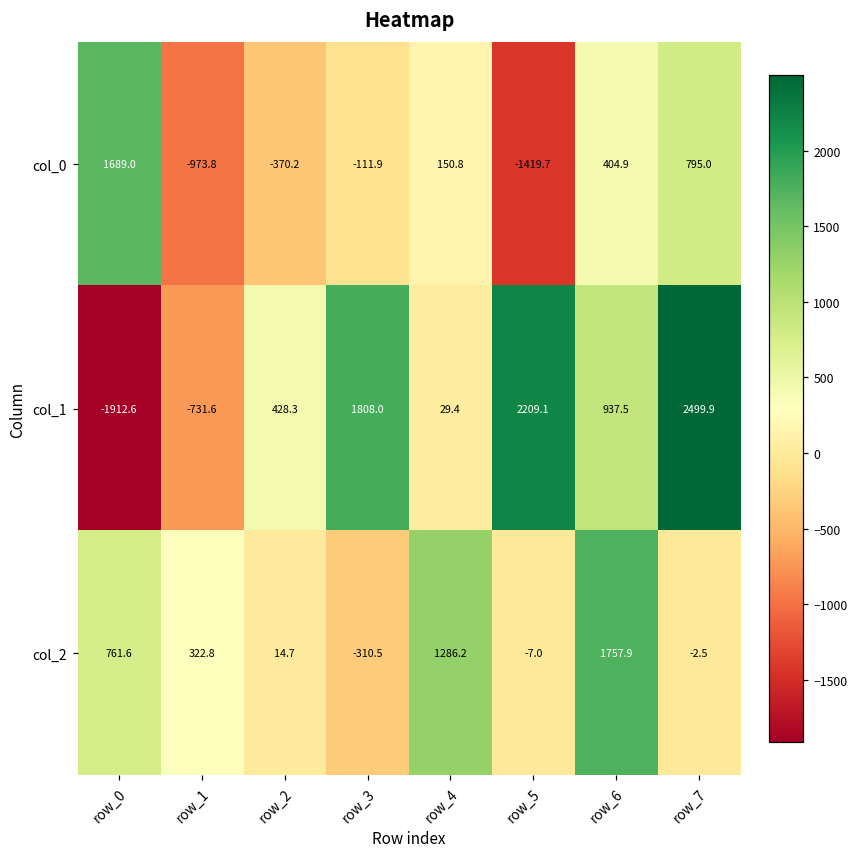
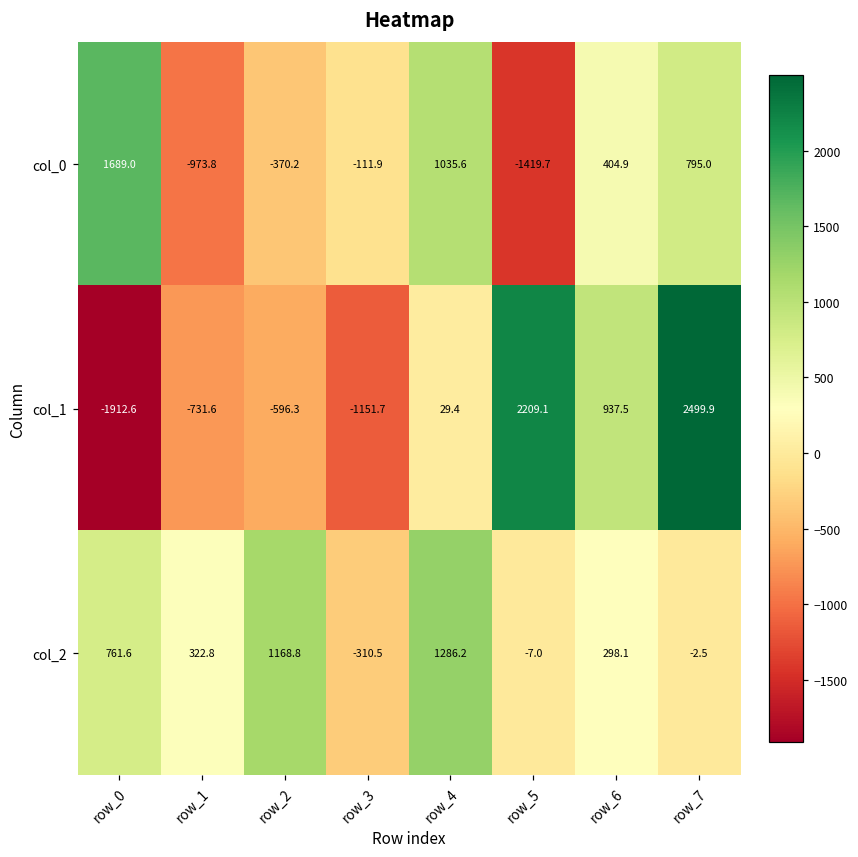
  {
    "col_0": {
      "row_0": 1689.0,
      "row_1": -973.8,
      "row_2": -370.2,
      "row_3": -111.9,
-     "row_4": 150.8,
+     "row_4": 1035.6,
      "row_5": -1419.7,
      "row_6": 404.9,
      "row_7": 795.0
    },
    "col_1": {
      "row_0": -1912.6,
      "row_1": -731.6,
-     "row_2": 428.3,
-     "row_3": 1808.0,
+     "row_2": -596.3,
+     "row_3": -1151.7,
      "row_4": 29.4,
      "row_5": 2209.1,
      "row_6": 937.5,
      "row_7": 2499.9
    },
    "col_2": {
      "row_0": 761.6,
      "row_1": 322.8,
-     "row_2": 14.7,
+     "row_2": 1168.8,
      "row_3": -310.5,
      "row_4": 1286.2,
      "row_5": -7.0,
-     "row_6": 1757.9,
+     "row_6": 298.1,
      "row_7": -2.5
    }
  }
